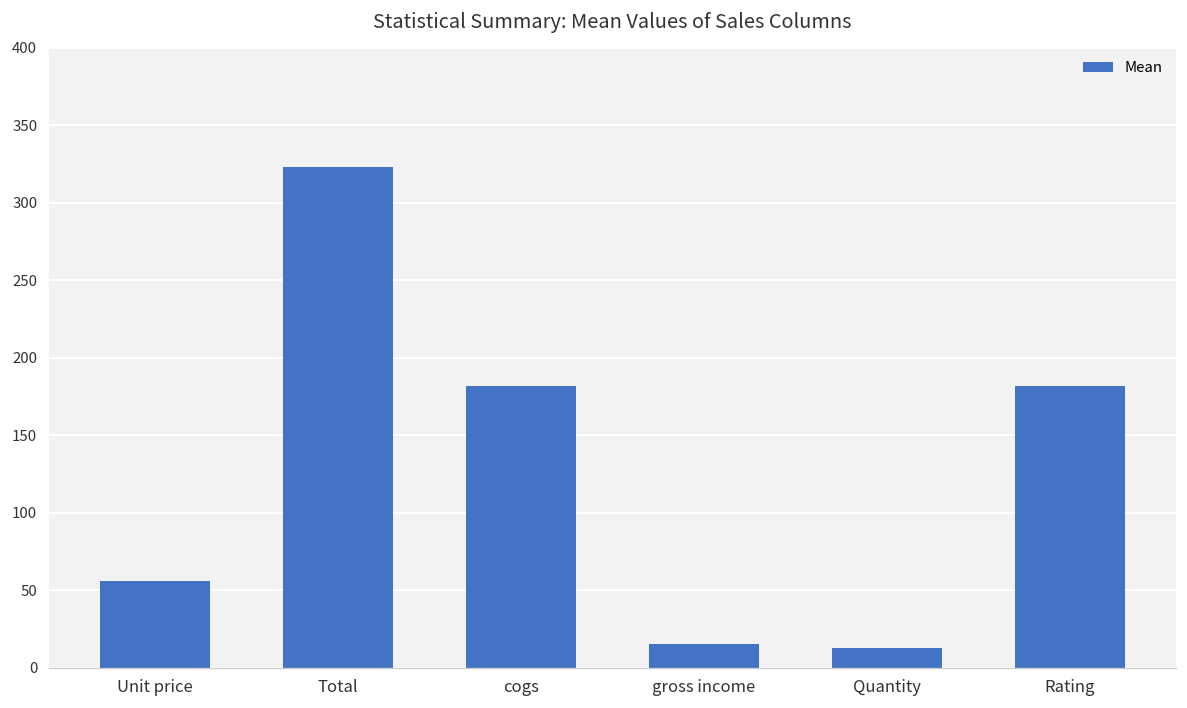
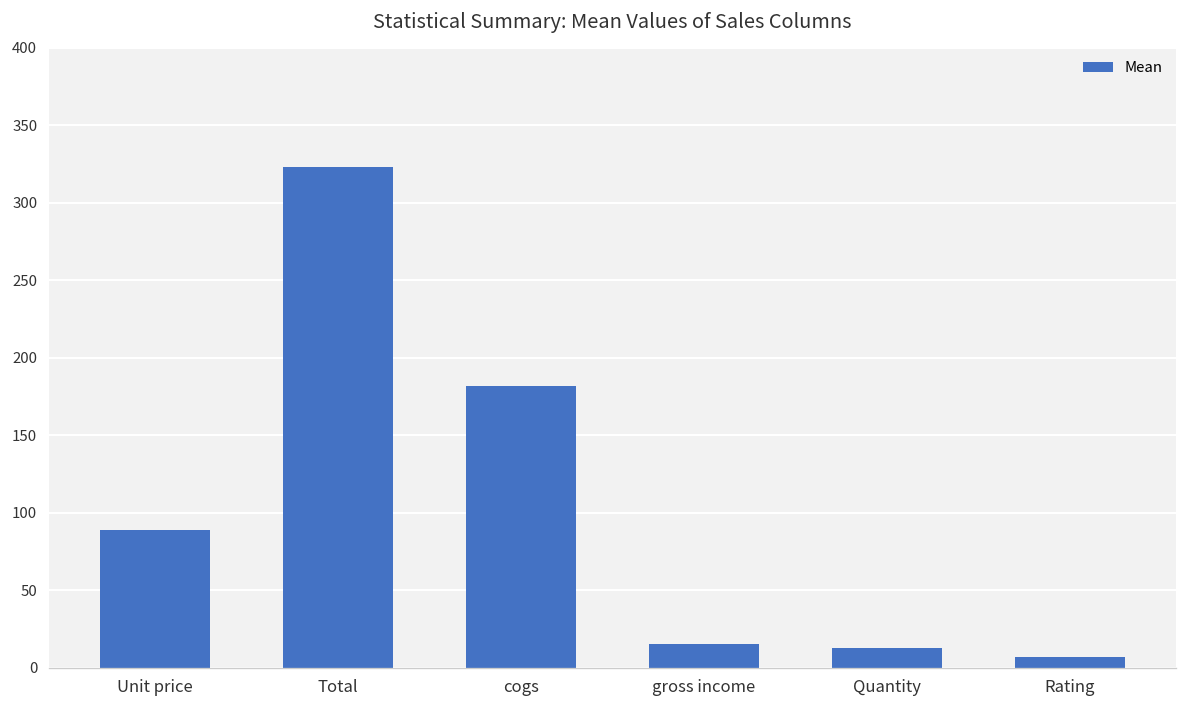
  {
-   "Unit price": 56,
+   "Unit price": 89,
    "Total": 323,
    "cogs": 181,
    "gross income": 15,
    "Quantity": 12,
-   "Rating": 181
+   "Rating": 7
  }
